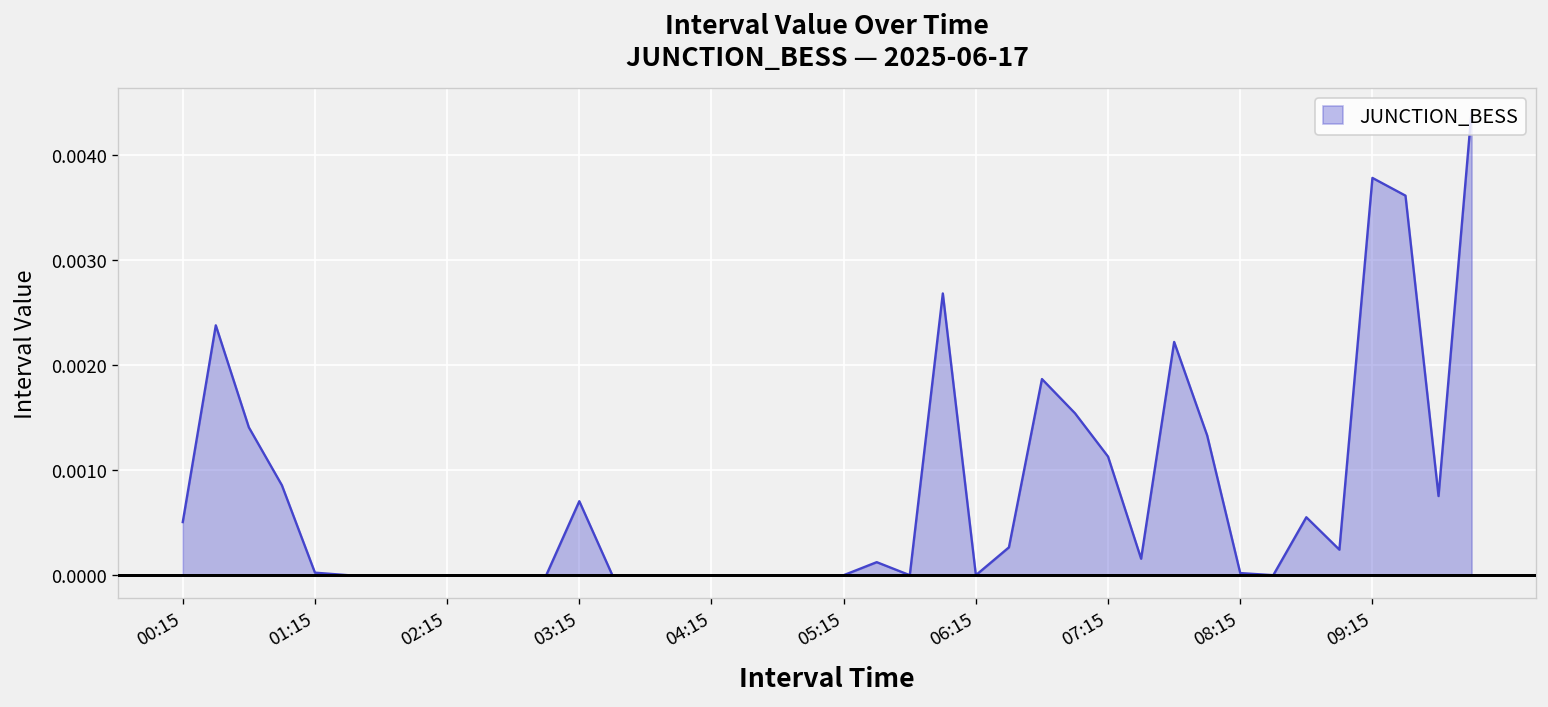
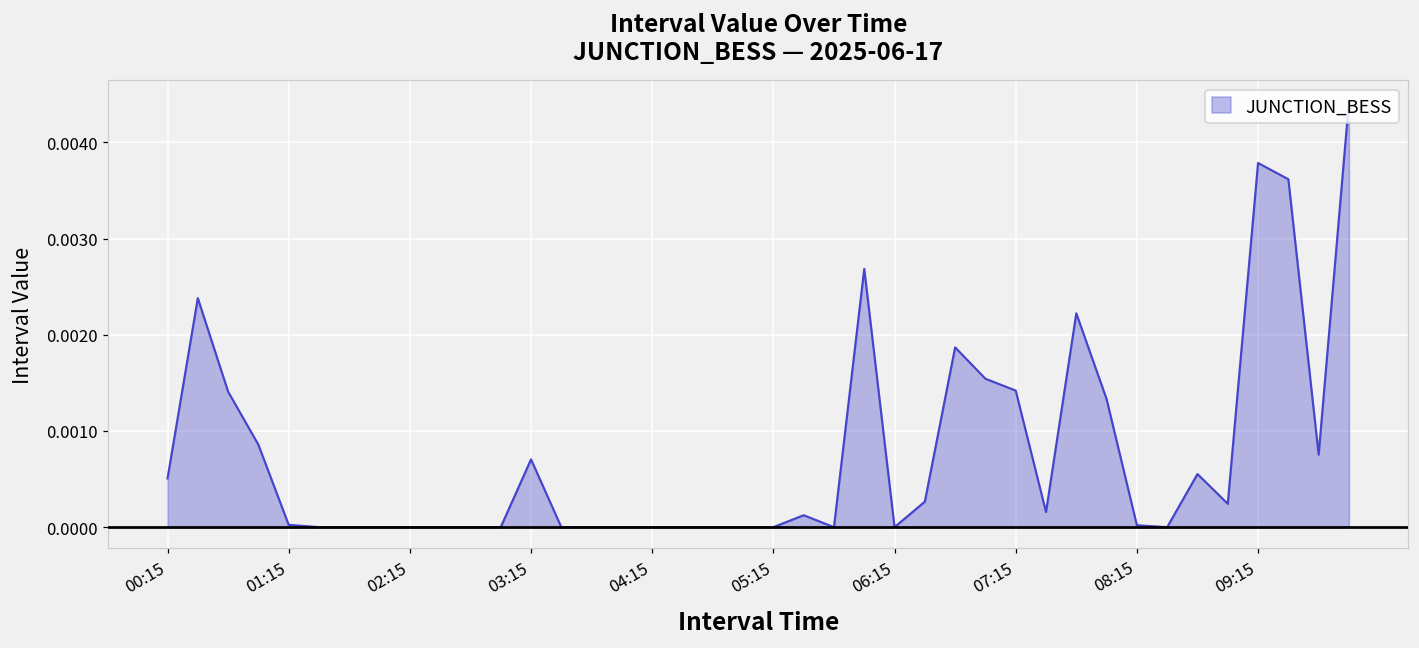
  {
    "00:15": 0.0005,
    "01:15": 0.0000,
    "02:15": 0.0000,
    "03:15": 0.0007,
    "04:15": 0.0000,
    "05:15": 0.0000,
    "06:15": 0.0000,
-   "07:15": 0.0011,
+   "07:15": 0.0014,
    "08:15": 0.0000,
    "09:15": 0.0038
  }
